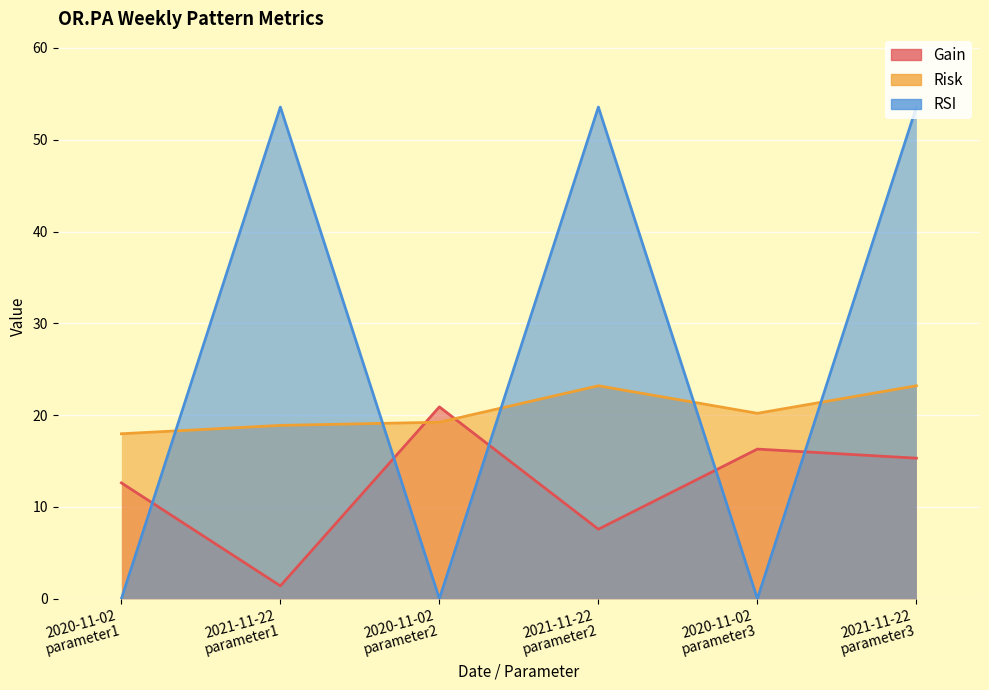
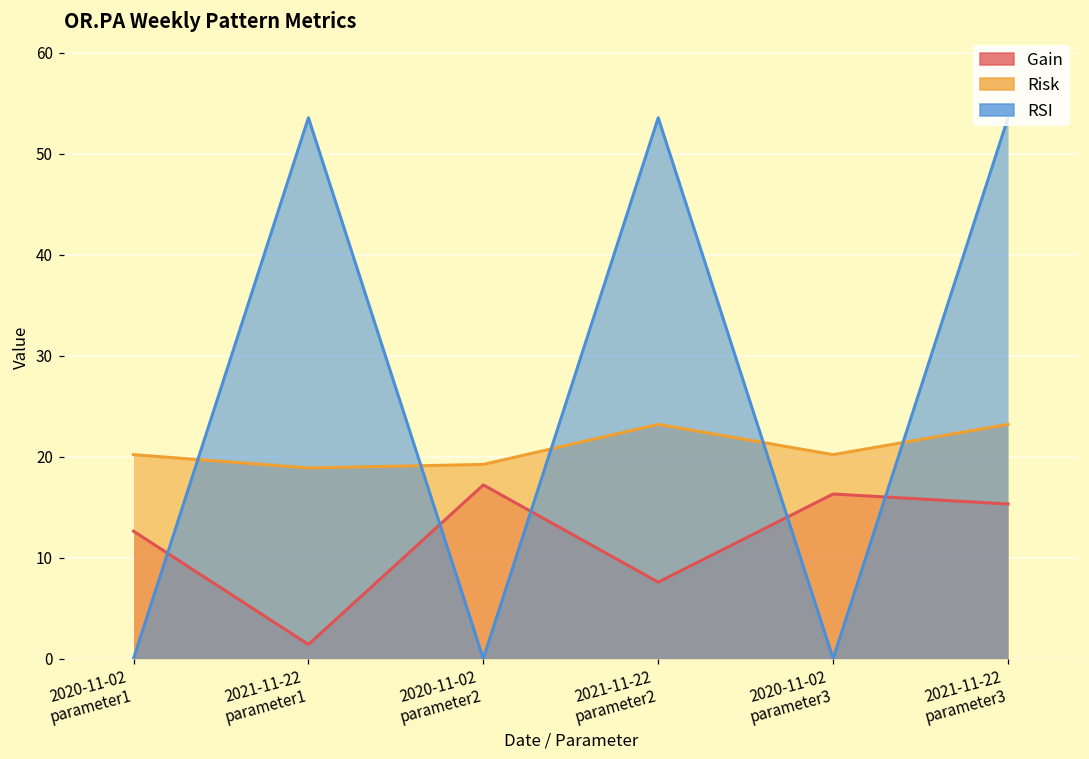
  {
    "Gain": {
      "2020-11-02 parameter1": 13,
      "2021-11-22 parameter1": 1,
-     "2020-11-02 parameter2": 21,
+     "2020-11-02 parameter2": 17,
      "2021-11-22 parameter2": 8,
      "2020-11-02 parameter3": 16,
      "2021-11-22 parameter3": 15
    },
    "Risk": {
-     "2020-11-02 parameter1": 18,
+     "2020-11-02 parameter1": 20,
      "2021-11-22 parameter1": 19,
      "2020-11-02 parameter2": 19,
      "2021-11-22 parameter2": 23,
      "2020-11-02 parameter3": 20,
      "2021-11-22 parameter3": 23
    },
    "RSI": {
      "2020-11-02 parameter1": 0,
      "2021-11-22 parameter1": 54,
      "2020-11-02 parameter2": 0,
      "2021-11-22 parameter2": 54,
      "2020-11-02 parameter3": 0
    }
  }
